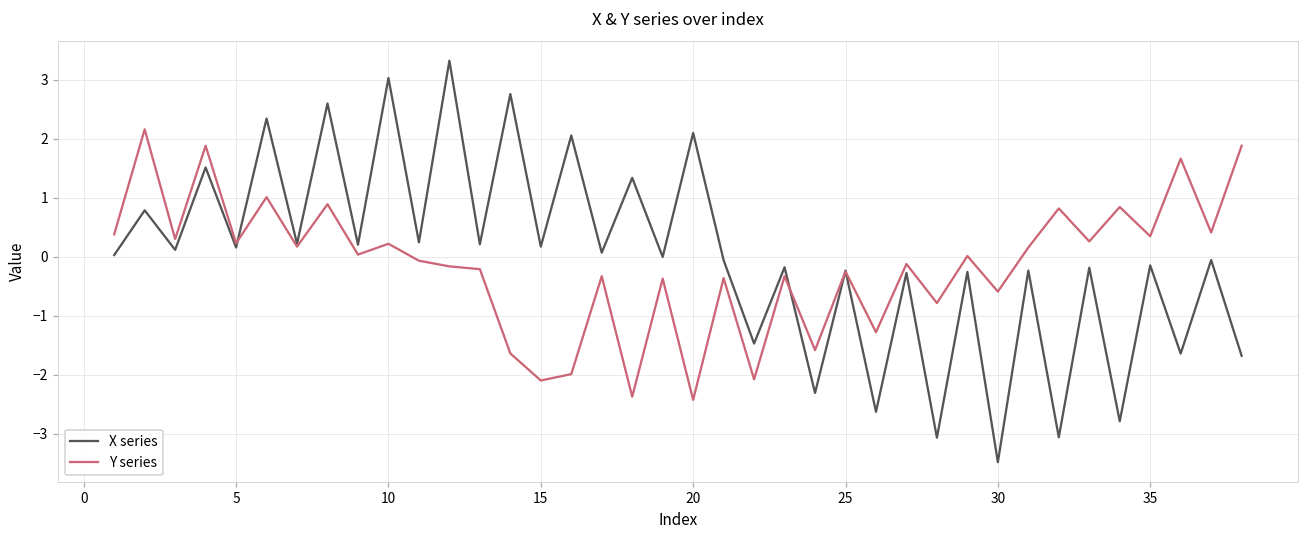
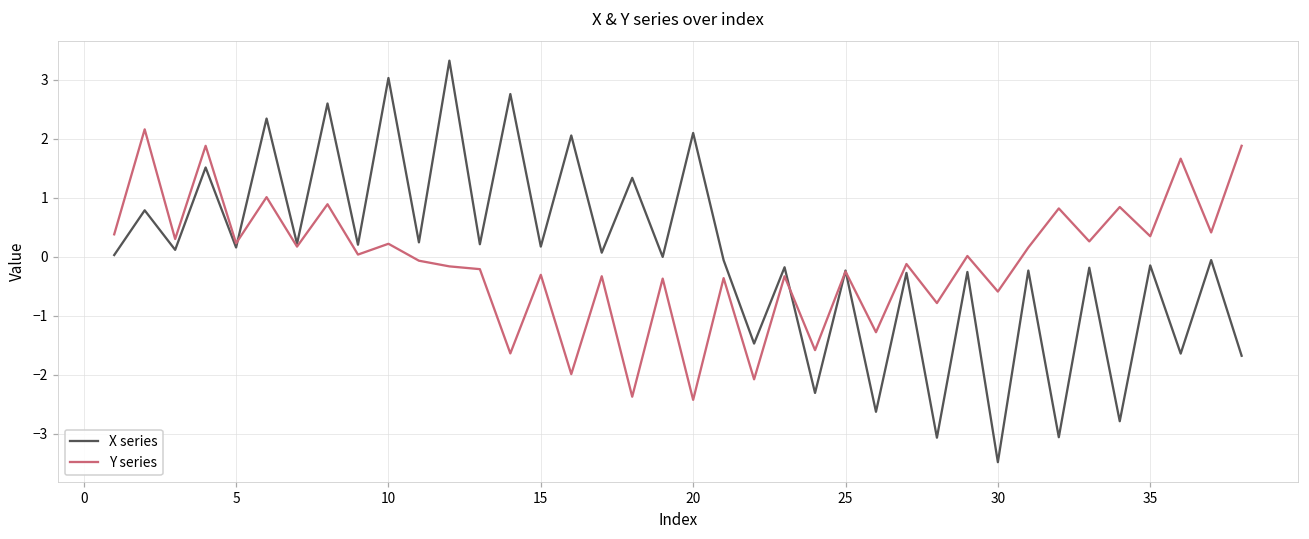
  {
    "X series": {
      "5": 0.2,
      "10": 3.0,
      "15": 0.2,
      "20": 2.1,
      "30": -3.5,
      "35": -0.1
    },
    "Y series": {
      "5": 0.2,
      "10": 0.2,
-     "15": -2.1,
+     "15": -0.3,
      "20": -2.4,
      "30": -0.6,
      "35": 0.4
    }
  }
